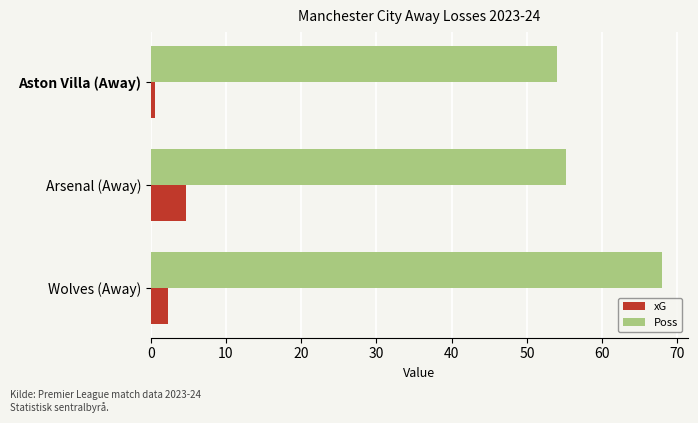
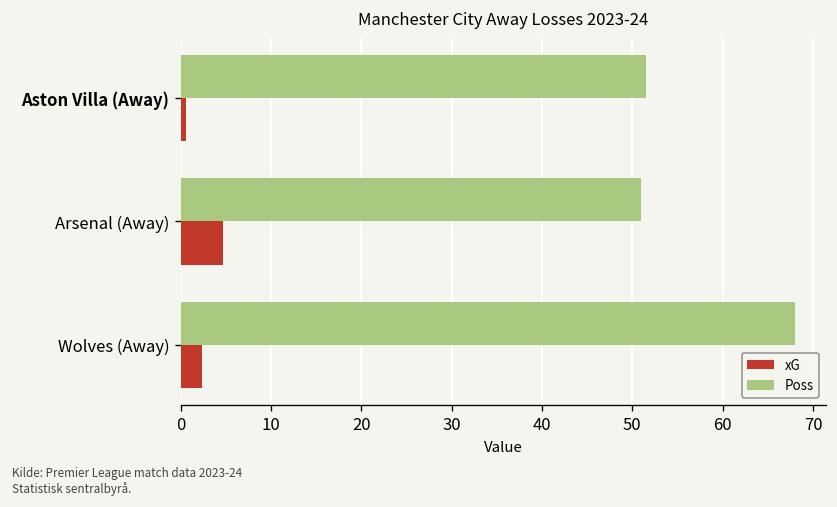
  {
    "xG": {
      "Aston Villa (Away)": 1,
      "Arsenal (Away)": 5,
      "Wolves (Away)": 2
    },
    "Poss": {
-     "Aston Villa (Away)": 54,
-     "Arsenal (Away)": 55,
+     "Aston Villa (Away)": 52,
+     "Arsenal (Away)": 51,
      "Wolves (Away)": 68
    }
  }
